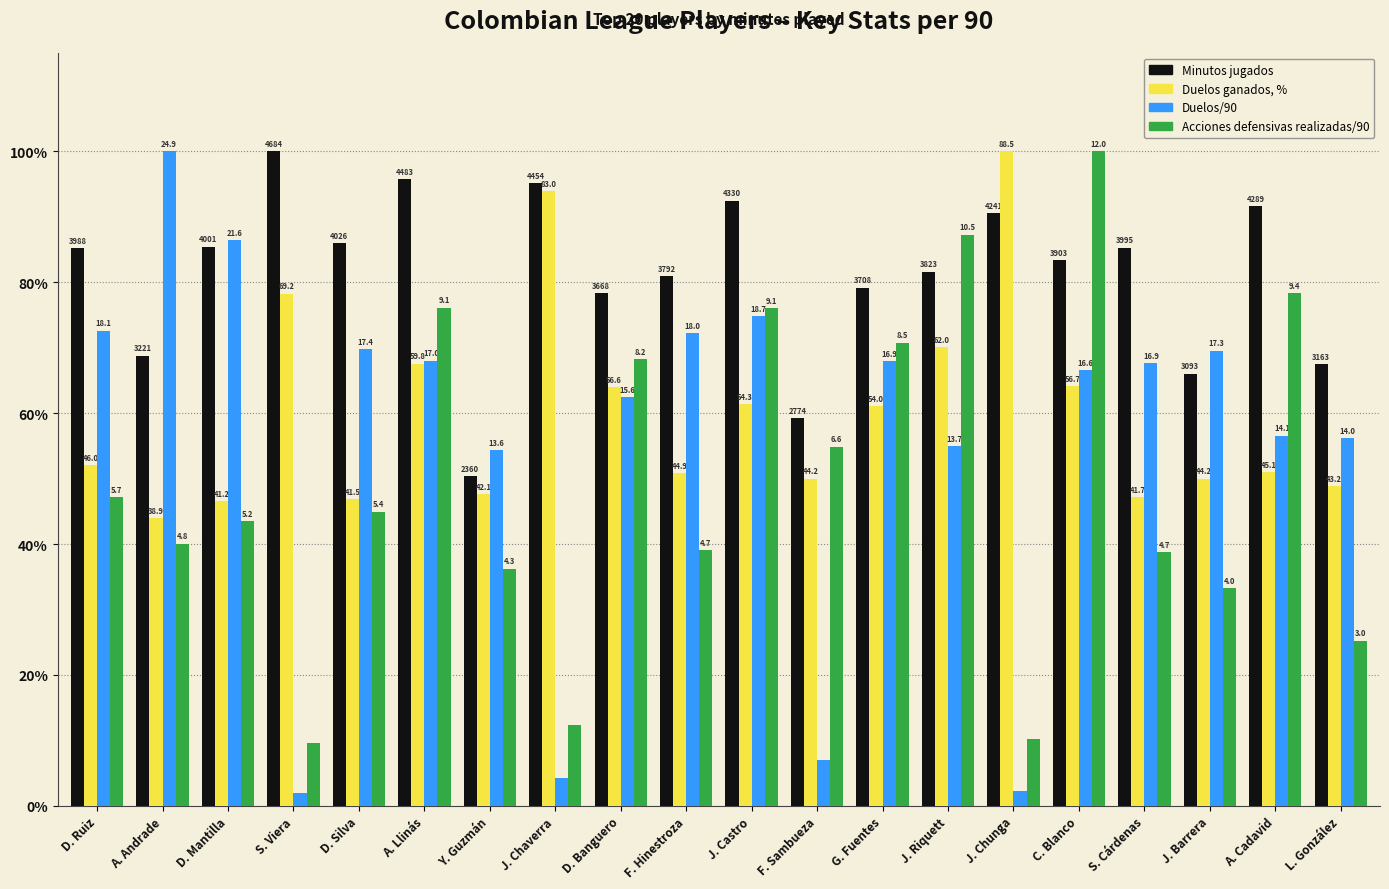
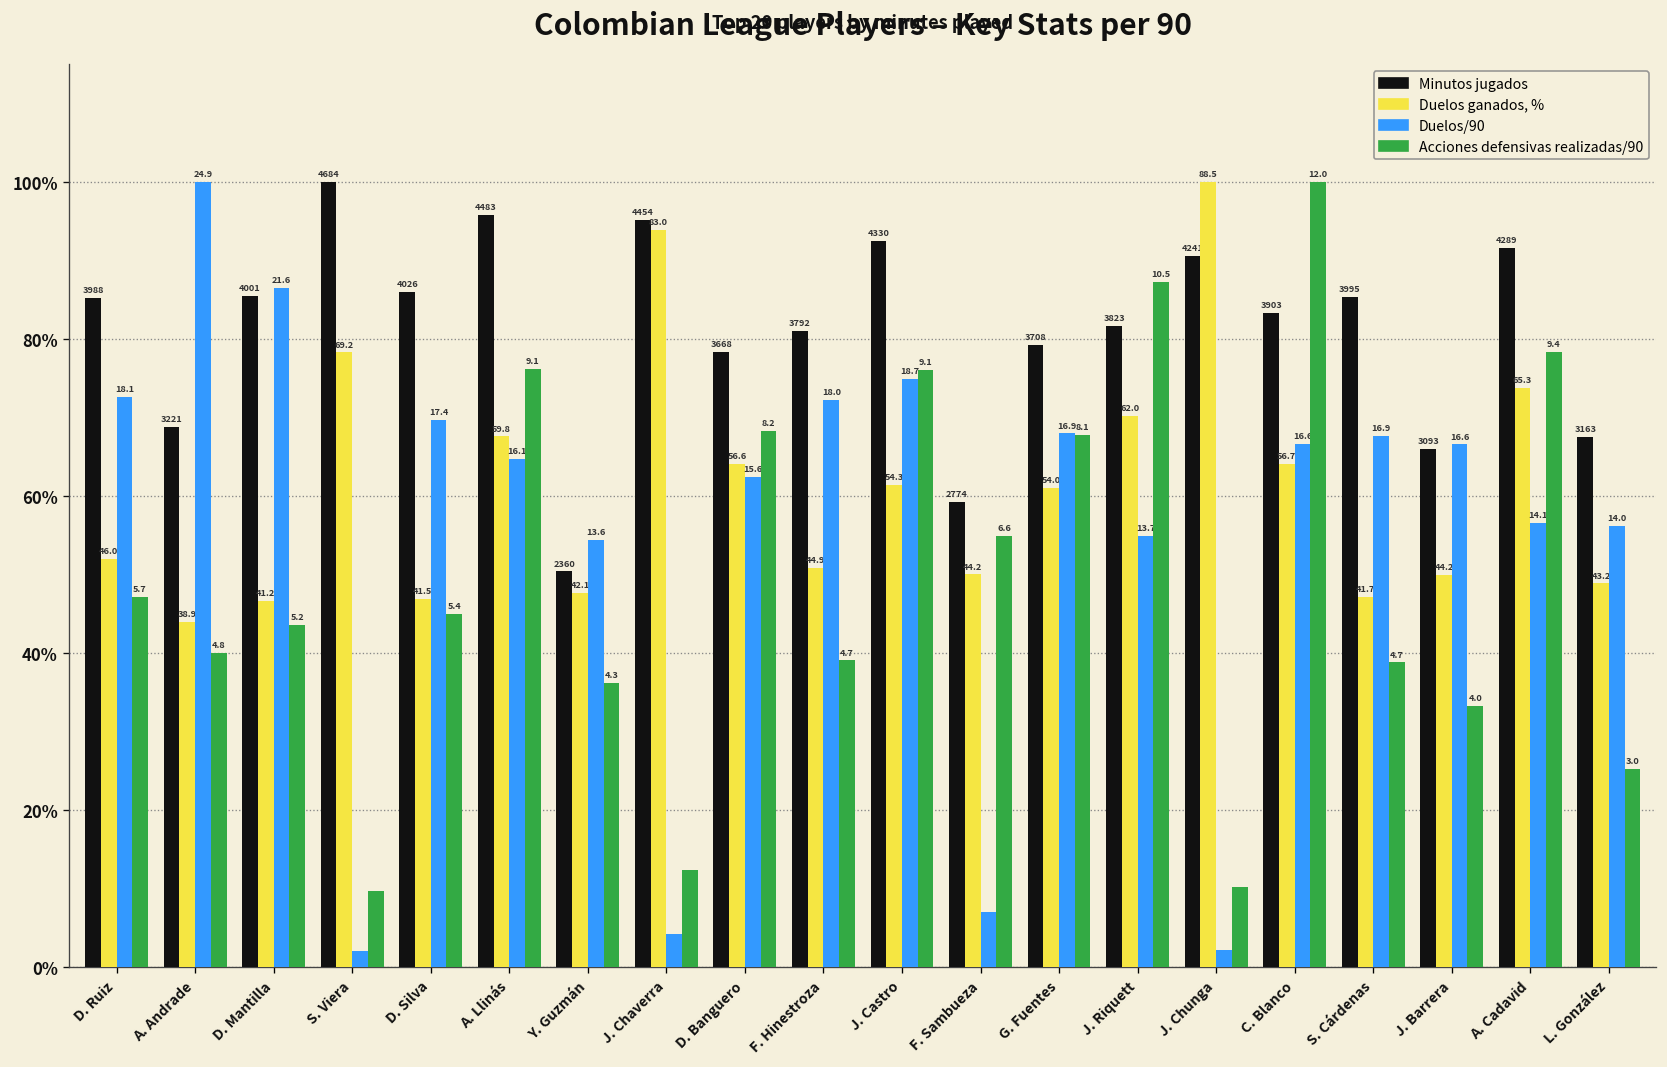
  {
    "Duelos ganados, %": {
-     "A. Cadavid": 45.1
+     "A. Cadavid": 65.3
    },
    "Duelos/90": {
-     "A. Llinás": 17.0,
-     "J. Barrera": 17.3
+     "A. Llinás": 16.1,
+     "J. Barrera": 16.6
    },
    "Acciones defensivas realizadas/90": {
-     "G. Fuentes": 8.5
+     "G. Fuentes": 8.1
    }
  }
